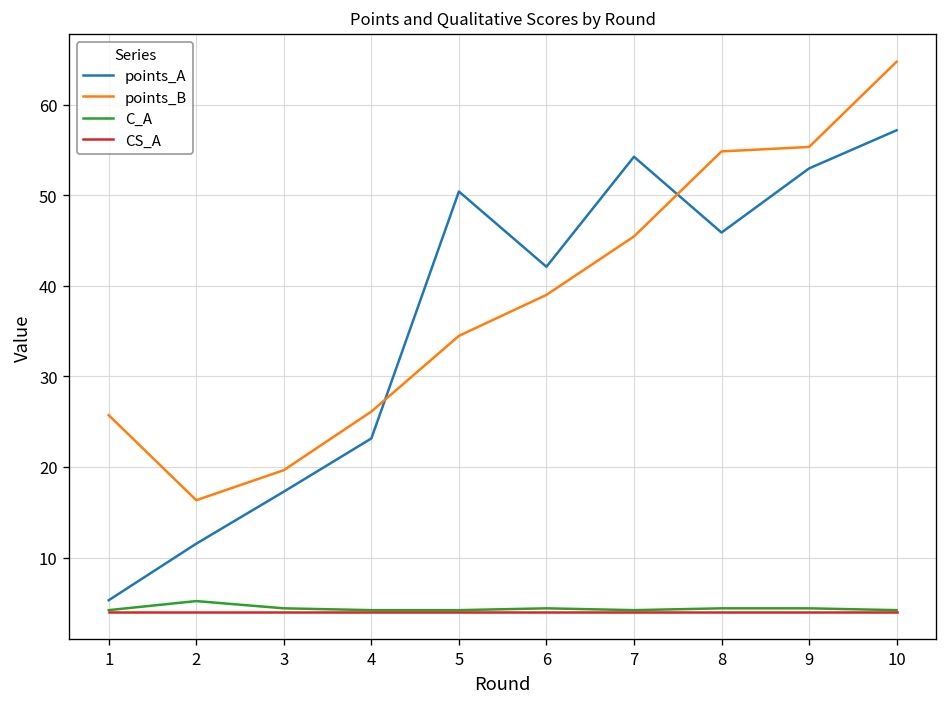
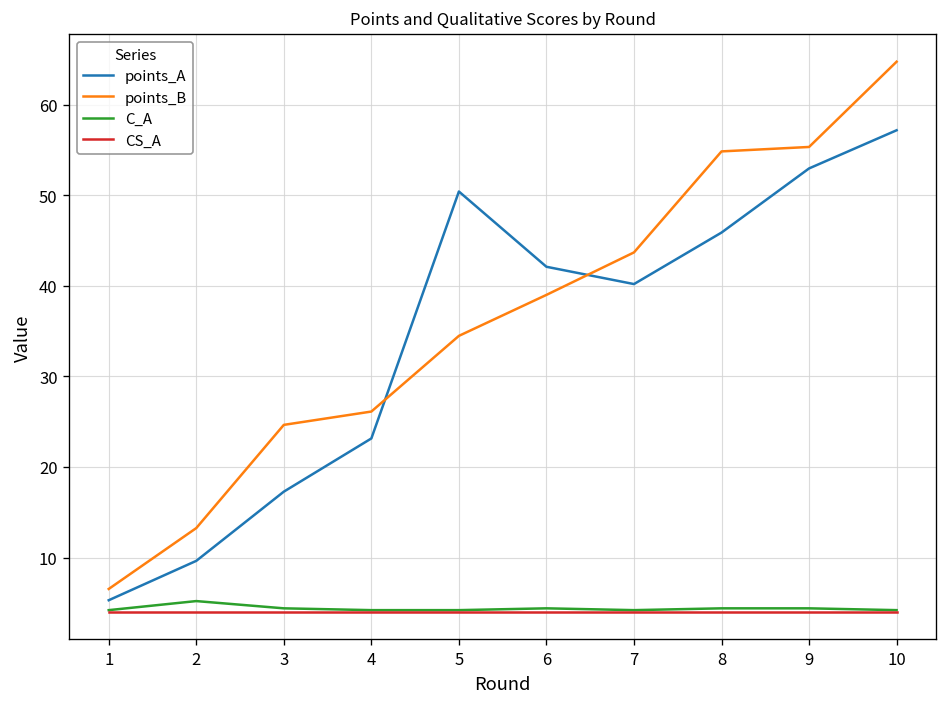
  {
    "points_A": {
      "1": 5,
-     "2": 12,
+     "2": 10,
      "3": 17,
      "4": 23,
      "5": 50,
      "6": 42,
-     "7": 54,
+     "7": 40,
      "8": 46,
      "9": 53,
      "10": 57
    },
    "points_B": {
-     "1": 26,
-     "2": 16,
-     "3": 20,
+     "1": 7,
+     "2": 13,
+     "3": 25,
      "4": 26,
      "5": 34,
      "6": 39,
-     "7": 45,
+     "7": 44,
      "8": 55,
      "9": 55,
      "10": 65
    },
    "C_A": {
      "2": 5,
      "3": 4,
      "6": 4,
      "8": 4,
      "9": 4
    },
    "CS_A": {
      "2": 4,
      "3": 4,
      "6": 4,
      "8": 4,
      "9": 4
    }
  }
